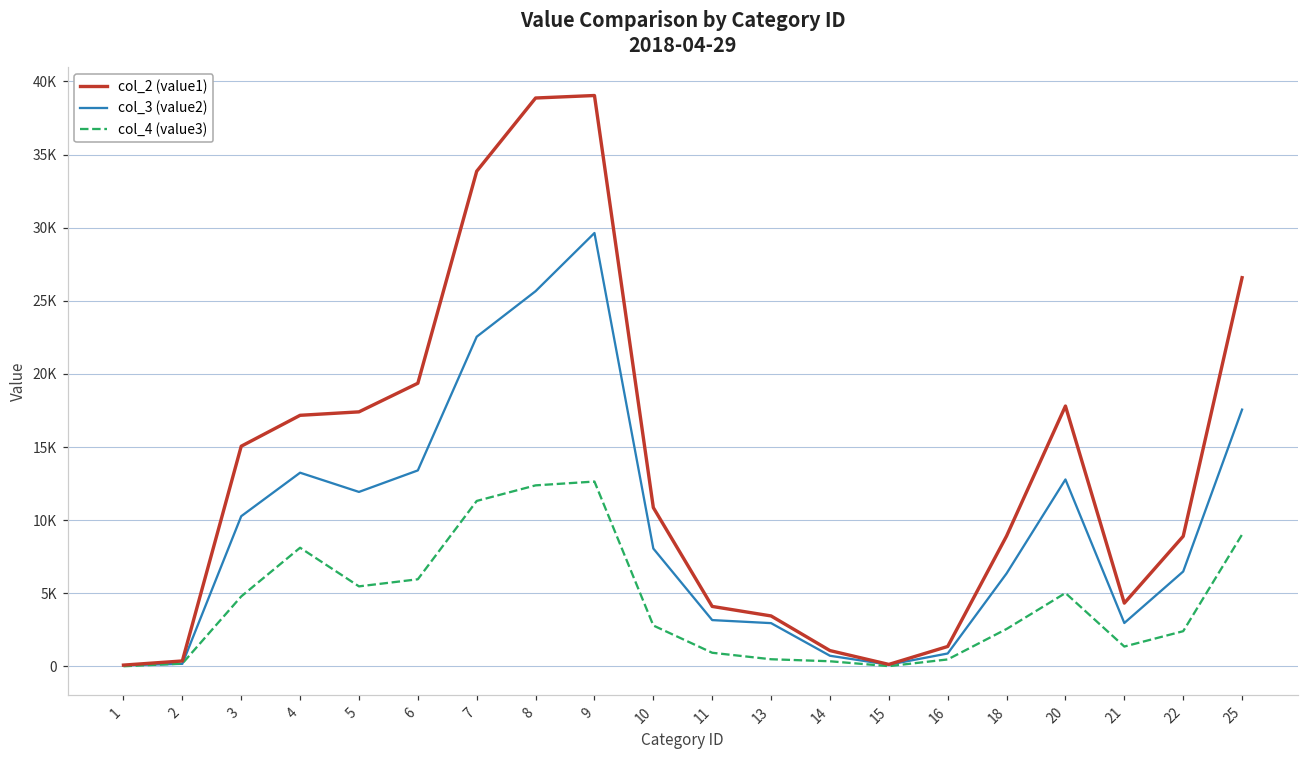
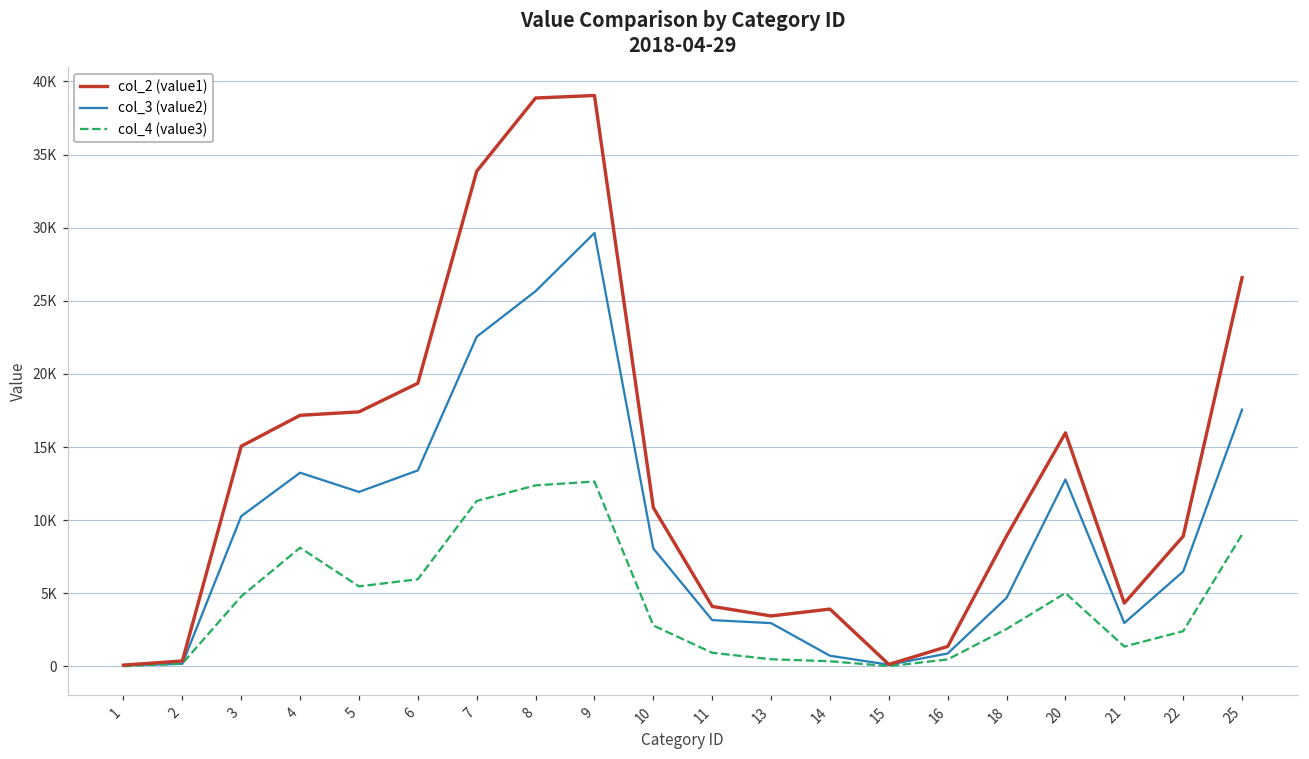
  {
    "col_2 (value1)": {
      "3": 15100,
      "4": 17200,
      "5": 17400,
      "6": 19400,
      "7": 33900,
      "8": 38900,
      "9": 39000,
      "10": 10900,
      "11": 4100,
      "13": 3500,
-     "14": 1100,
+     "14": 3900,
      "16": 1400,
      "18": 8900,
-     "20": 17800,
+     "20": 16000,
      "21": 4300,
      "22": 8900,
      "25": 26600
    },
    "col_3 (value2)": {
      "3": 10300,
      "4": 13200,
      "5": 11900,
      "6": 13400,
      "7": 22500,
      "8": 25700,
      "9": 29600,
      "10": 8100,
      "11": 3200,
      "13": 3000,
      "14": 700,
      "16": 900,
-     "18": 6400,
+     "18": 4700,
      "20": 12800,
      "21": 3000,
      "22": 6500,
      "25": 17600
    },
    "col_4 (value3)": {
      "3": 4800,
      "4": 8100,
      "5": 5500,
      "6": 6000,
      "7": 11300,
      "8": 12400,
      "9": 12600,
      "10": 2800,
      "11": 900,
      "13": 500,
      "14": 400,
      "16": 500,
      "18": 2600,
      "20": 5000,
      "21": 1400,
      "22": 2400,
      "25": 9000
    }
  }
